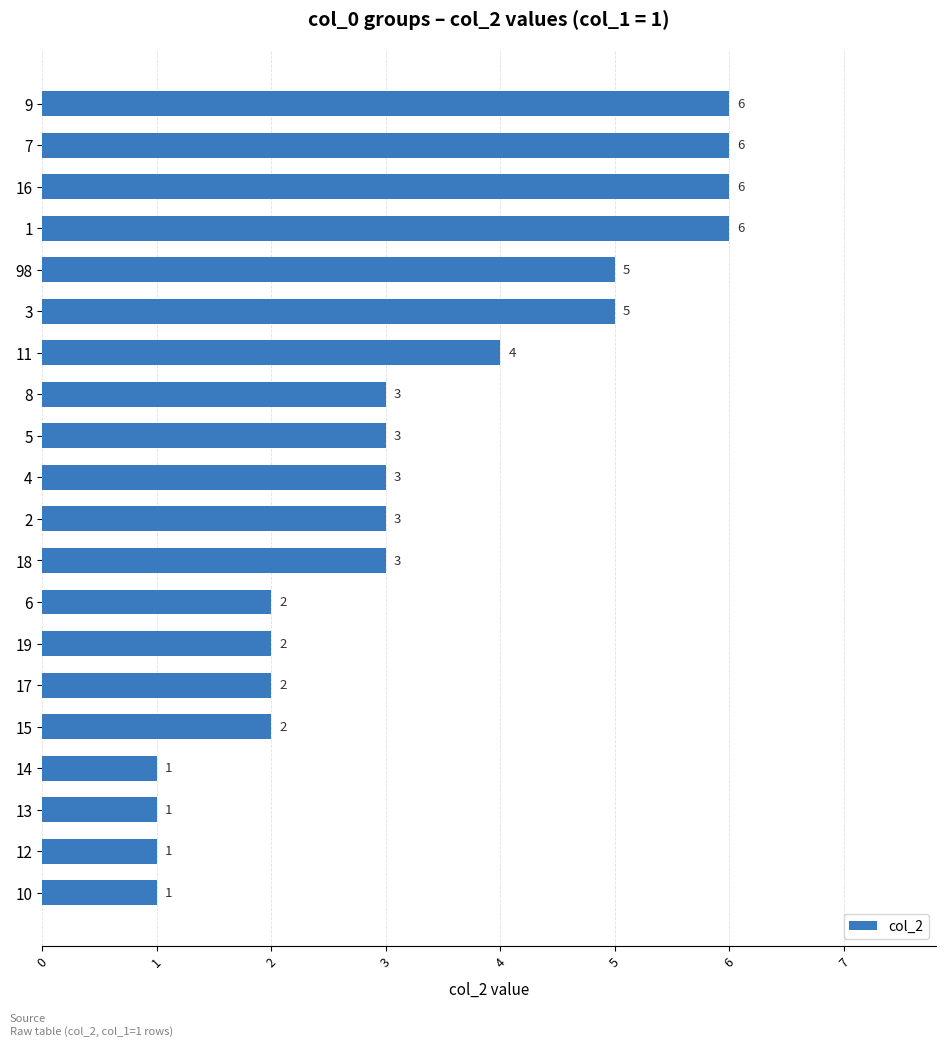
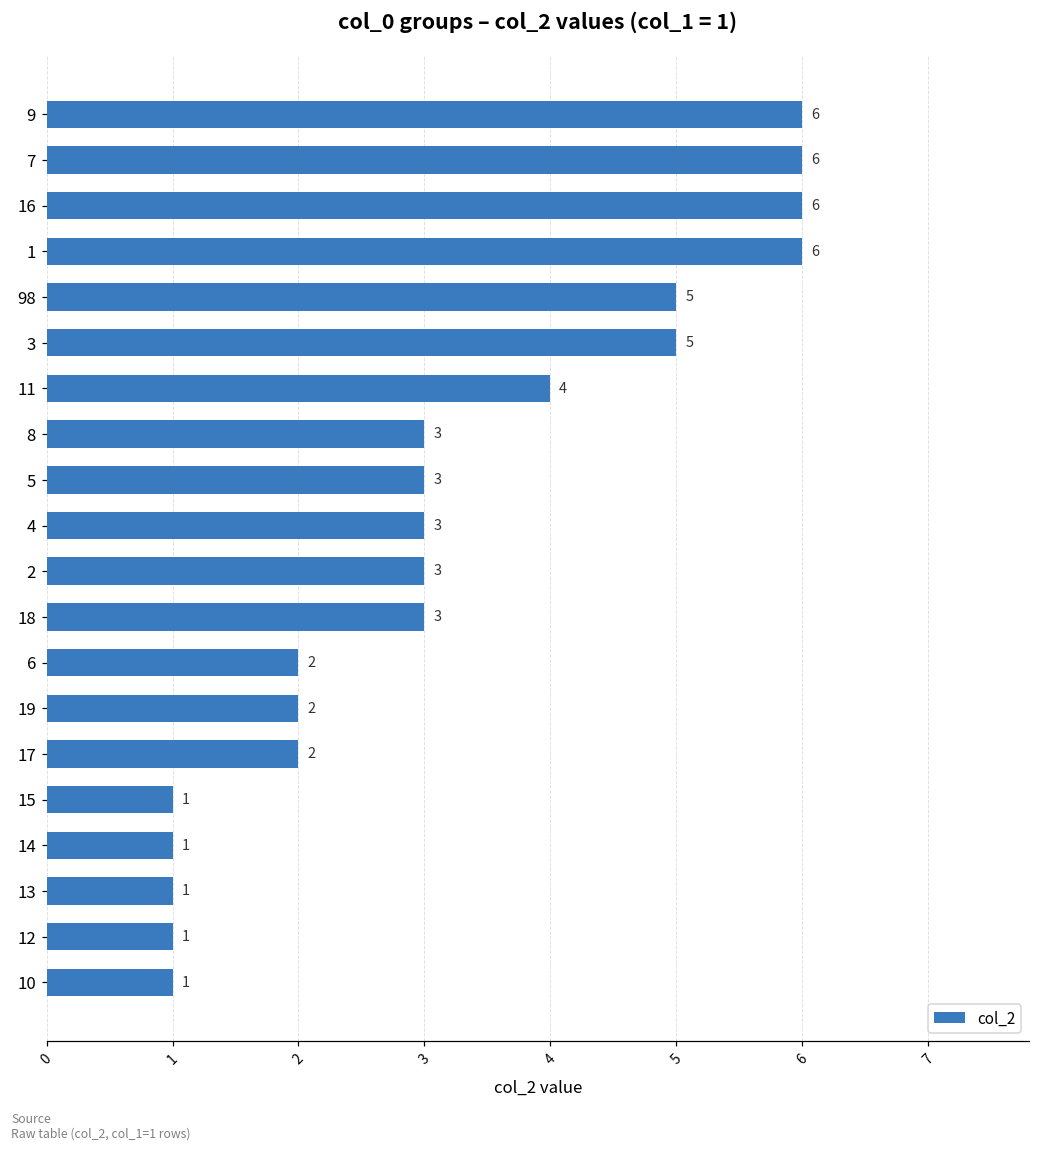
  {
    "9": 6,
    "7": 6,
    "16": 6,
    "1": 6,
    "98": 5,
    "3": 5,
    "11": 4,
    "8": 3,
    "5": 3,
    "4": 3,
    "2": 3,
    "18": 3,
    "6": 2,
    "19": 2,
    "17": 2,
-   "15": 2,
+   "15": 1,
    "14": 1,
    "13": 1,
    "12": 1,
    "10": 1
  }
